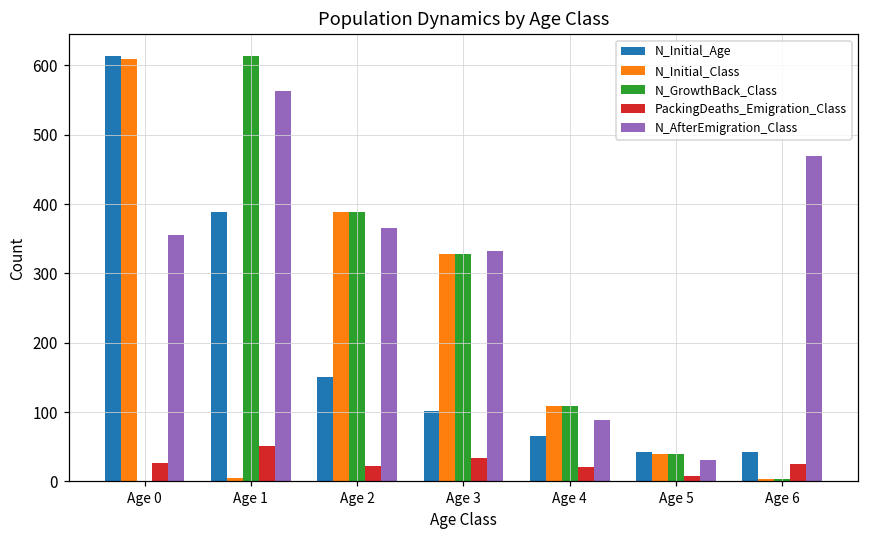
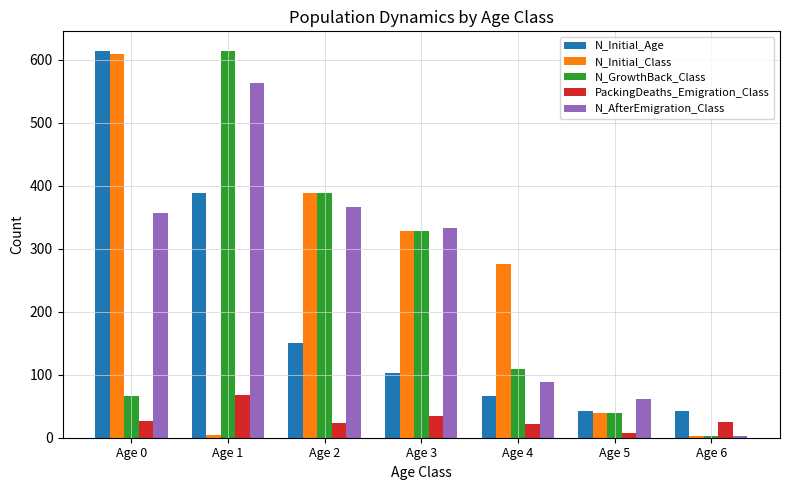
  {
    "N_Initial_Age": {
      "Age 0": 610,
      "Age 1": 390,
      "Age 2": 150,
      "Age 3": 100,
      "Age 4": 70,
      "Age 5": 40,
      "Age 6": 40
    },
    "N_Initial_Class": {
      "Age 0": 610,
      "Age 1": 10,
      "Age 2": 390,
      "Age 3": 330,
-     "Age 4": 110,
+     "Age 4": 280,
      "Age 5": 40
    },
    "N_GrowthBack_Class": {
-     "Age 0": 0,
+     "Age 0": 70,
      "Age 1": 610,
      "Age 2": 390,
      "Age 3": 330,
      "Age 4": 110,
      "Age 5": 40
    },
    "PackingDeaths_Emigration_Class": {
      "Age 0": 30,
-     "Age 1": 50,
+     "Age 1": 70,
      "Age 2": 20,
      "Age 3": 30,
      "Age 4": 20,
      "Age 5": 10,
      "Age 6": 30
    },
    "N_AfterEmigration_Class": {
      "Age 0": 360,
      "Age 1": 560,
      "Age 2": 370,
      "Age 3": 330,
      "Age 4": 90,
-     "Age 5": 30,
-     "Age 6": 470
+     "Age 5": 60,
+     "Age 6": 0
    }
  }
